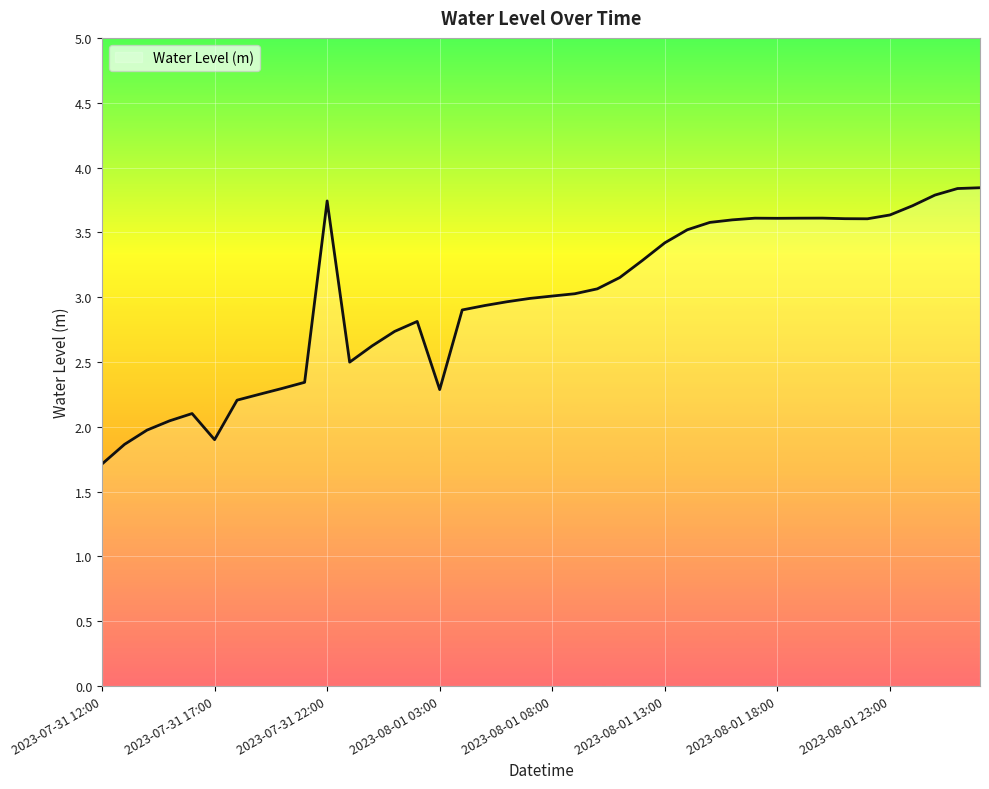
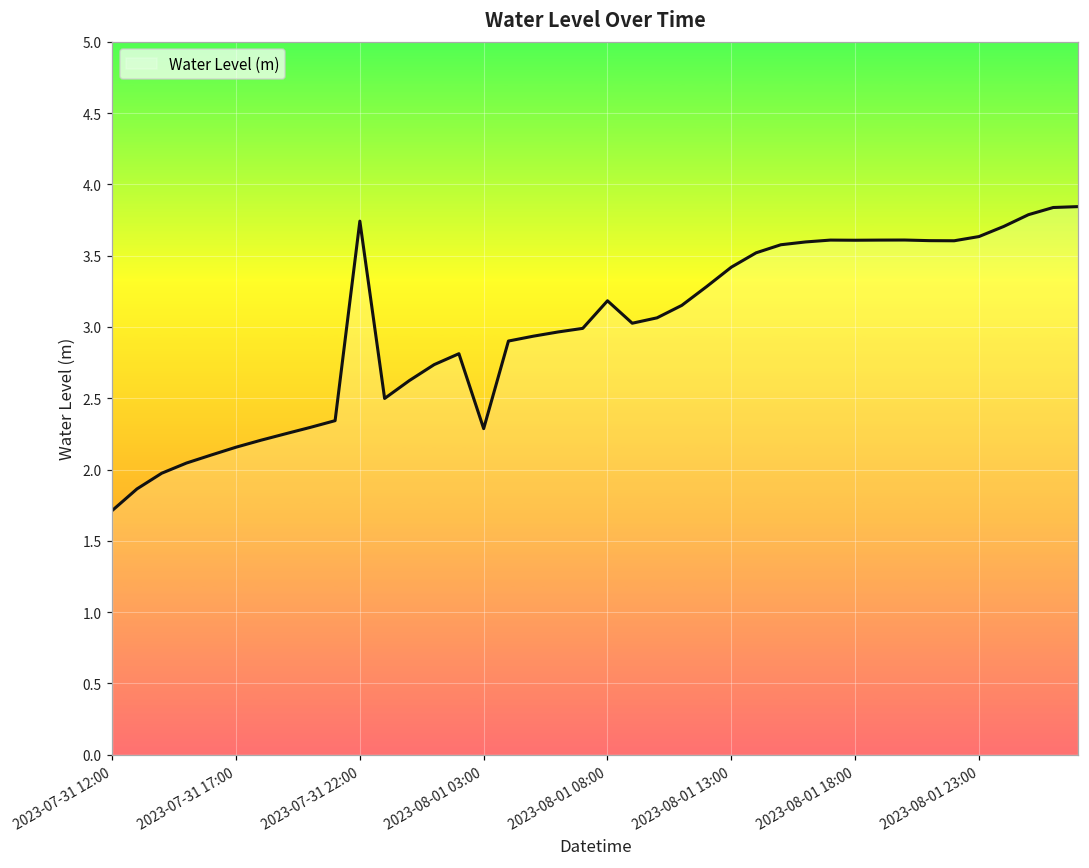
  {
    "2023-07-31 12:00": 1.71,
-   "2023-07-31 17:00": 1.90,
+   "2023-07-31 17:00": 2.16,
    "2023-07-31 22:00": 3.74,
    "2023-08-01 03:00": 2.29,
-   "2023-08-01 08:00": 3.01,
+   "2023-08-01 08:00": 3.18,
    "2023-08-01 13:00": 3.42,
    "2023-08-01 18:00": 3.61,
    "2023-08-01 23:00": 3.63
  }
